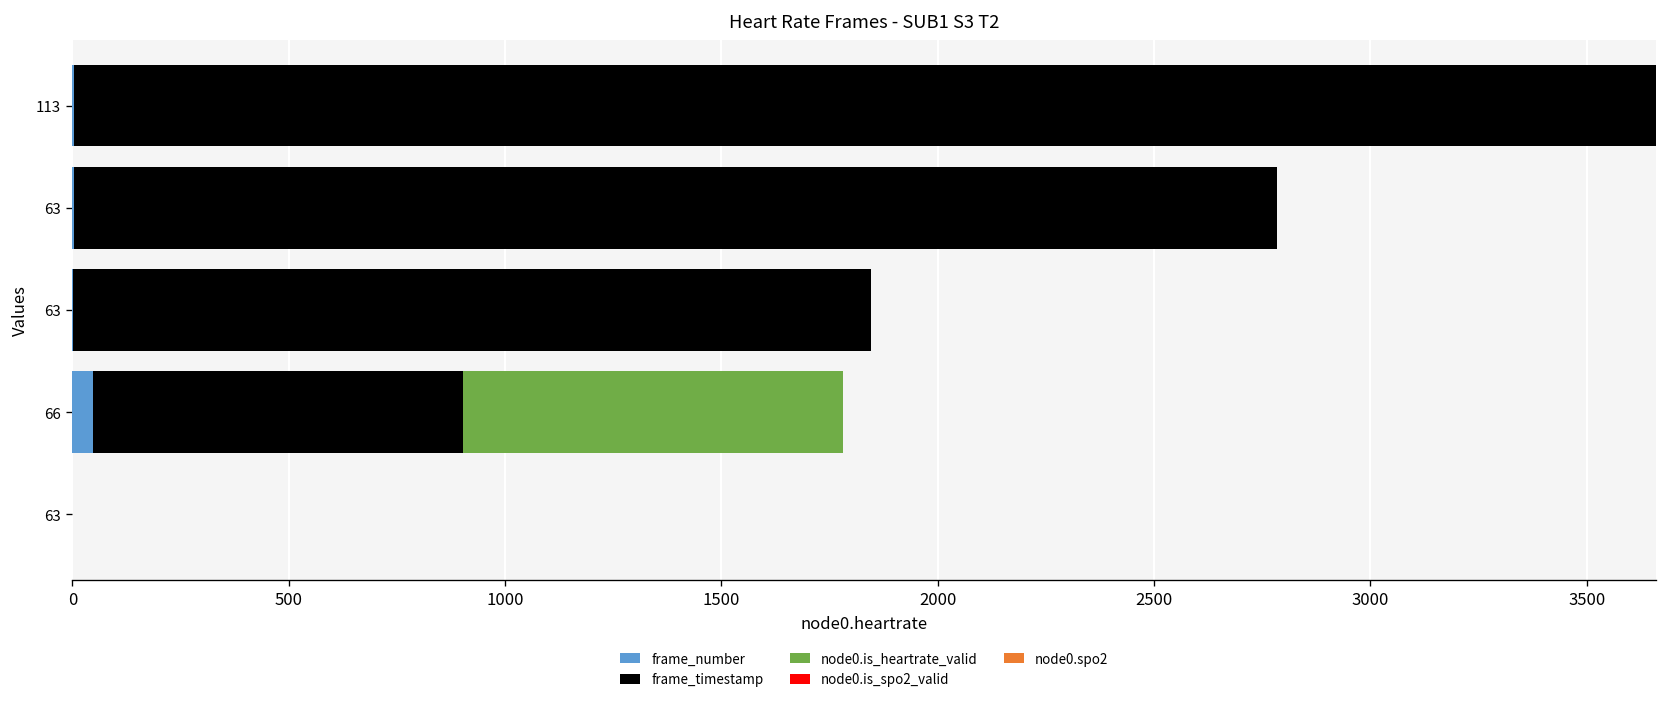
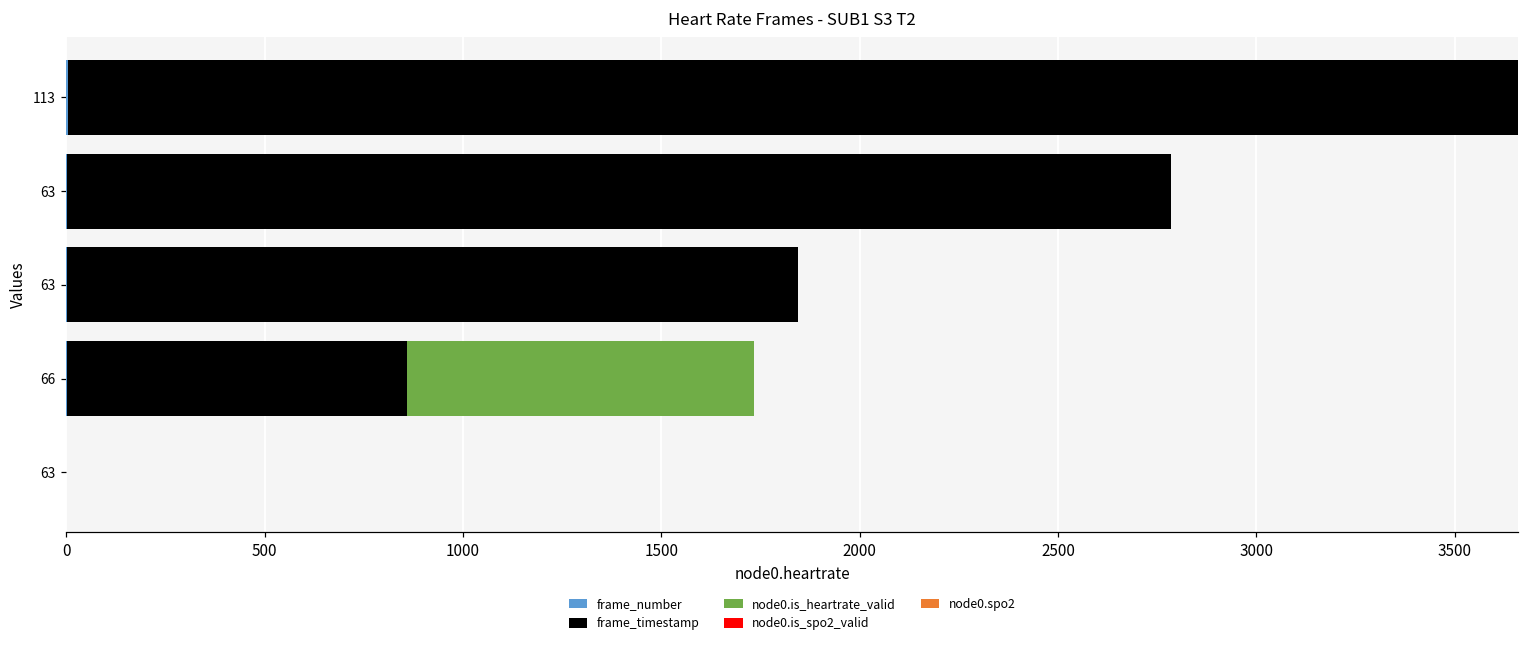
  {
    "frame_number": {
-     "66": 50
+     "66": 0
    },
    "frame_timestamp": {
      "113": 3660,
      "66": 860
    },
    "node0.spo2": {
      "113": 0
    }
  }
